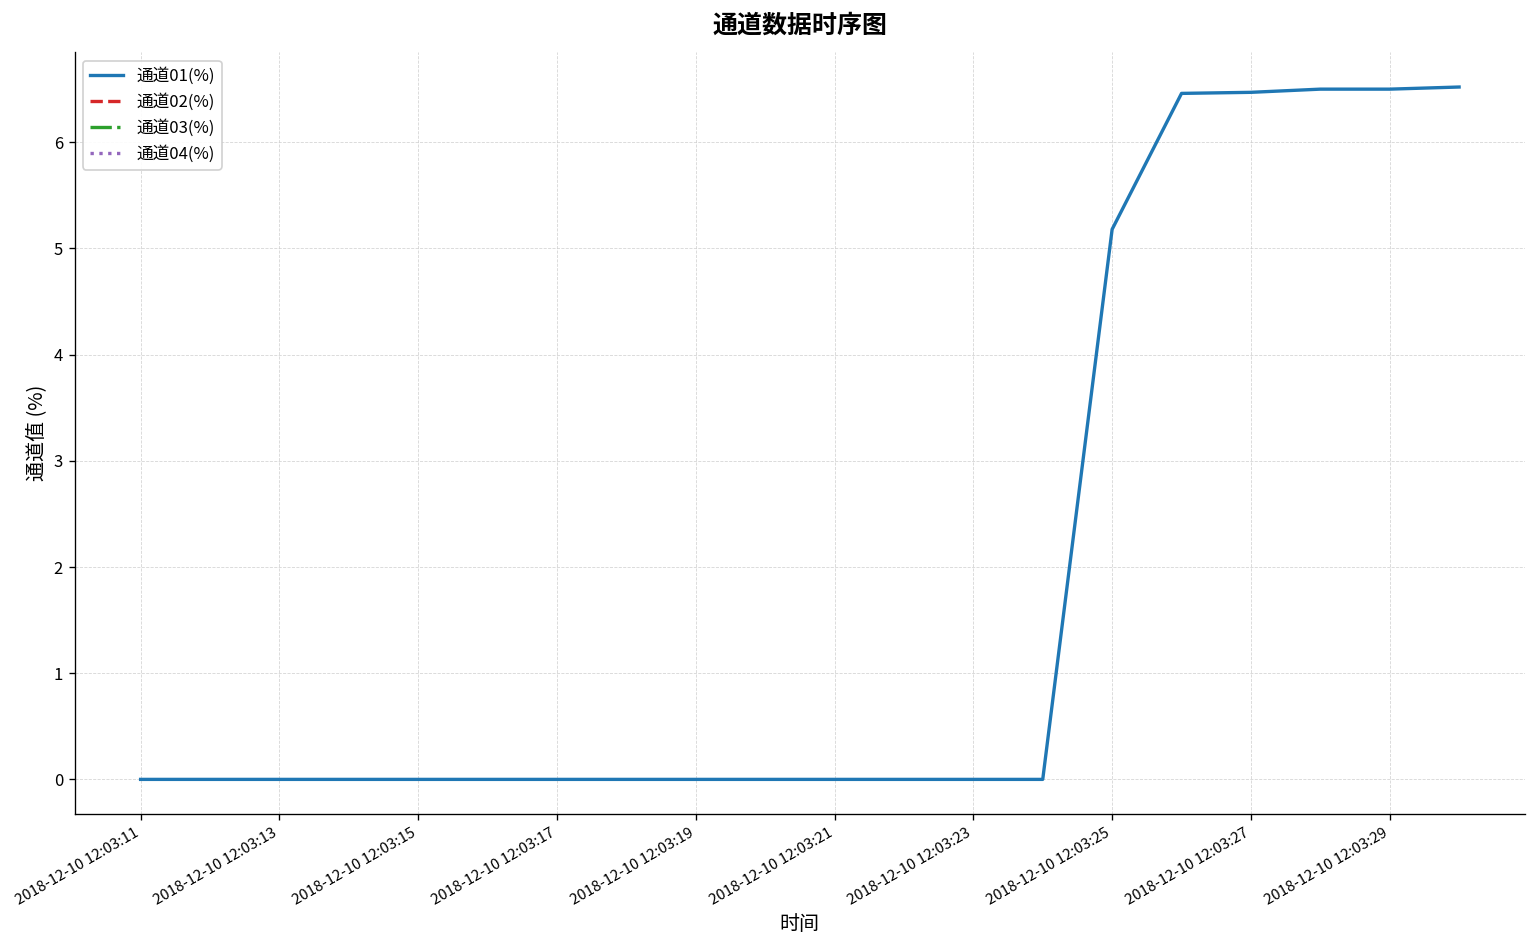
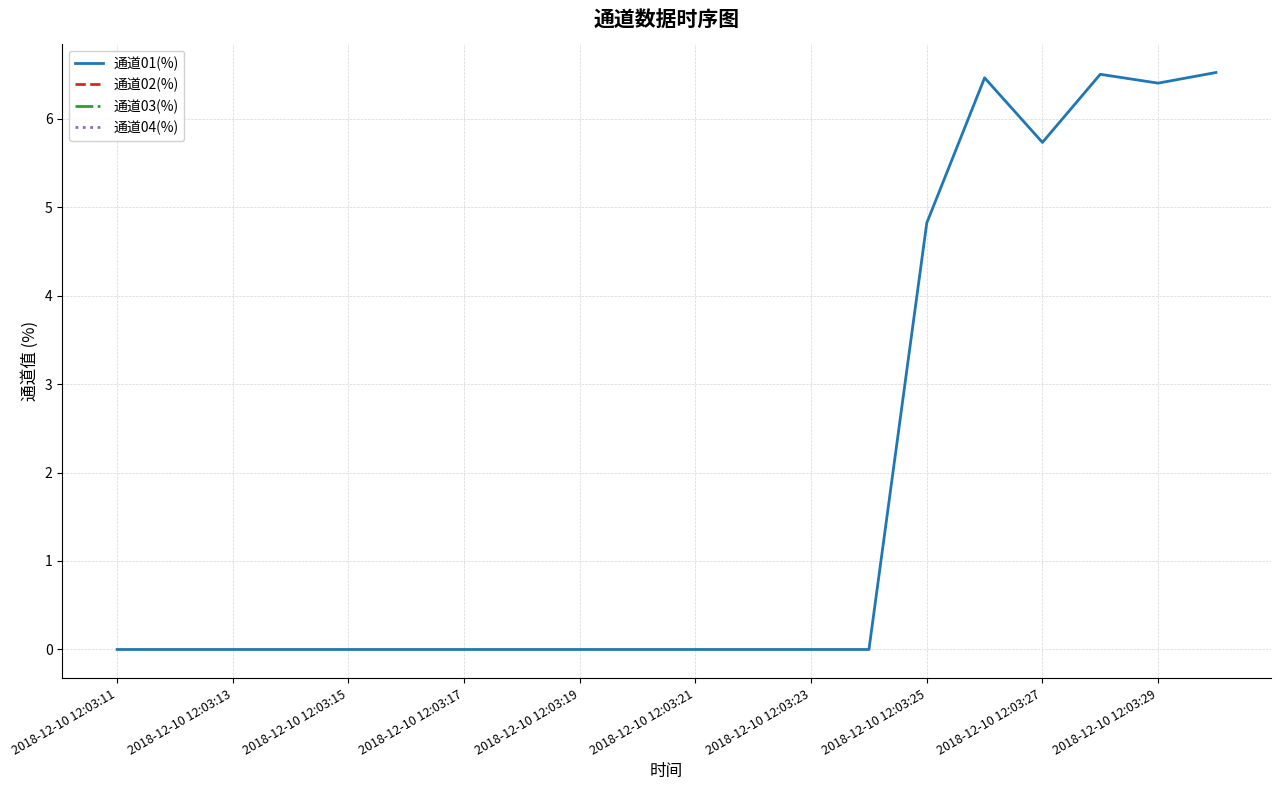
  {
    "2018-12-10 12:03:11": 0.0,
    "2018-12-10 12:03:13": 0.0,
    "2018-12-10 12:03:15": 0.0,
    "2018-12-10 12:03:17": 0.0,
    "2018-12-10 12:03:19": 0.0,
    "2018-12-10 12:03:21": 0.0,
    "2018-12-10 12:03:23": 0.0,
-   "2018-12-10 12:03:25": 5.2,
-   "2018-12-10 12:03:27": 6.5,
-   "2018-12-10 12:03:29": 6.5
+   "2018-12-10 12:03:25": 4.8,
+   "2018-12-10 12:03:27": 5.7,
+   "2018-12-10 12:03:29": 6.4
  }
